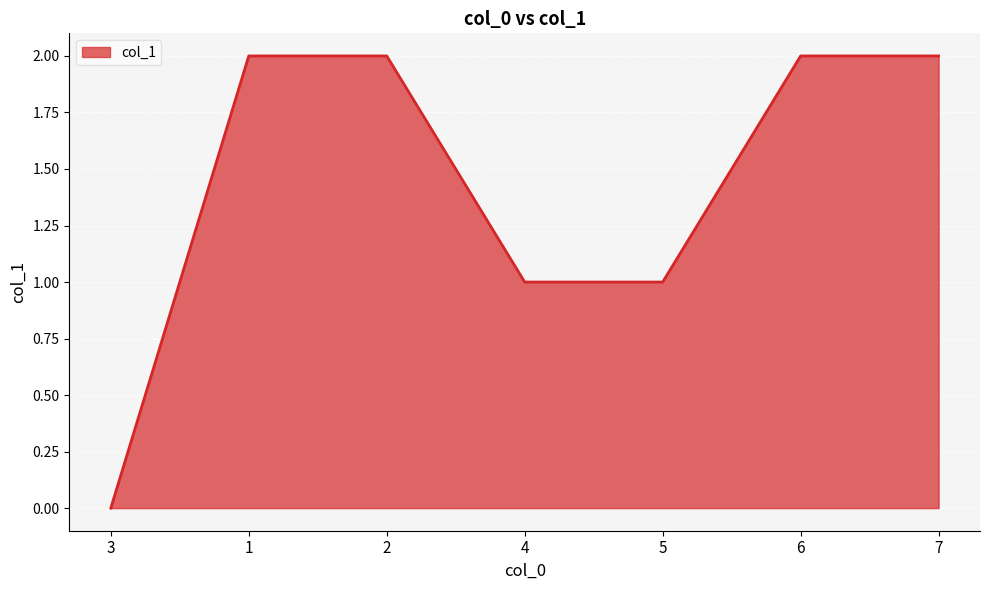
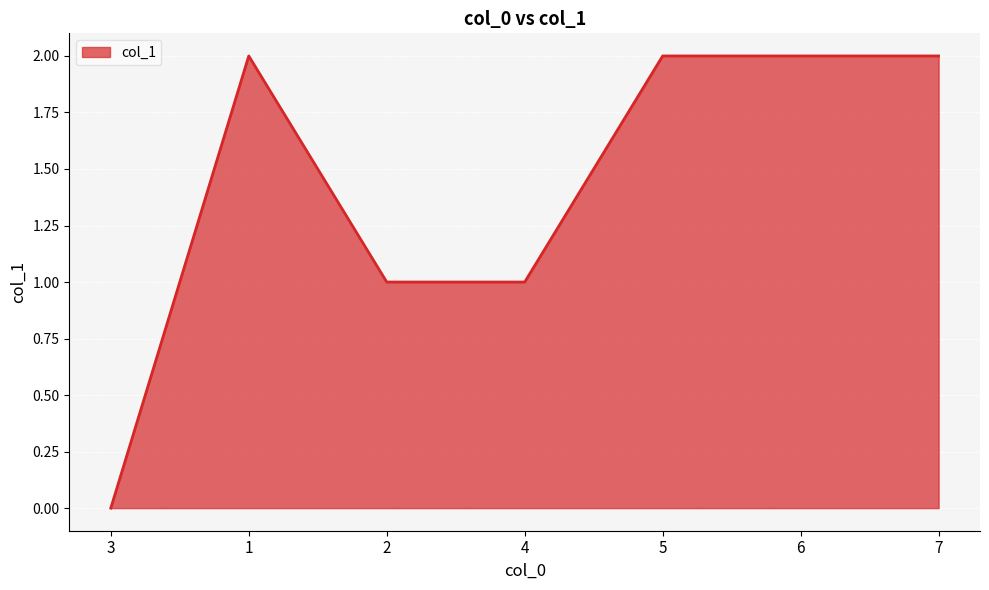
  {
    "3": 0,
    "1": 2,
-   "2": 2,
+   "2": 1,
    "4": 1,
-   "5": 1,
+   "5": 2,
    "6": 2,
    "7": 2
  }
